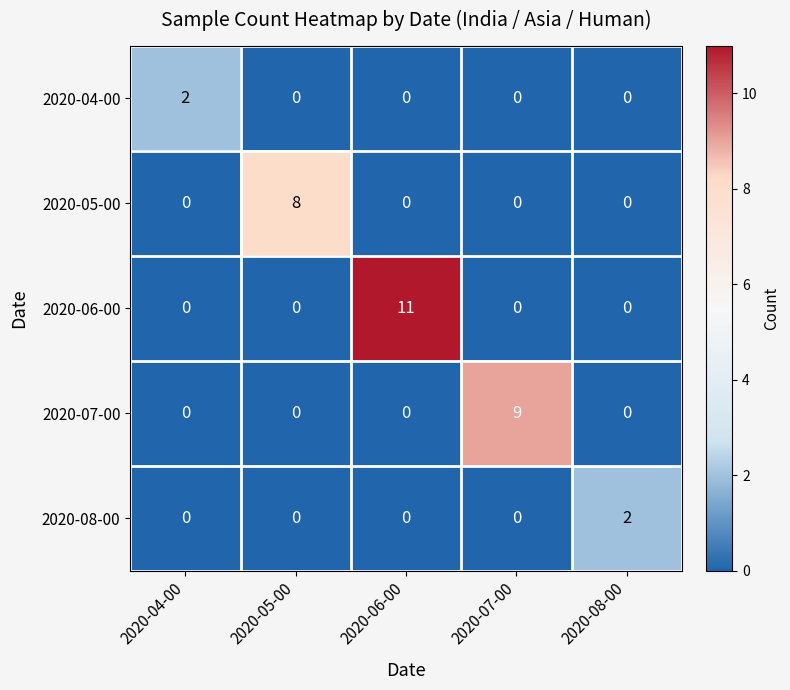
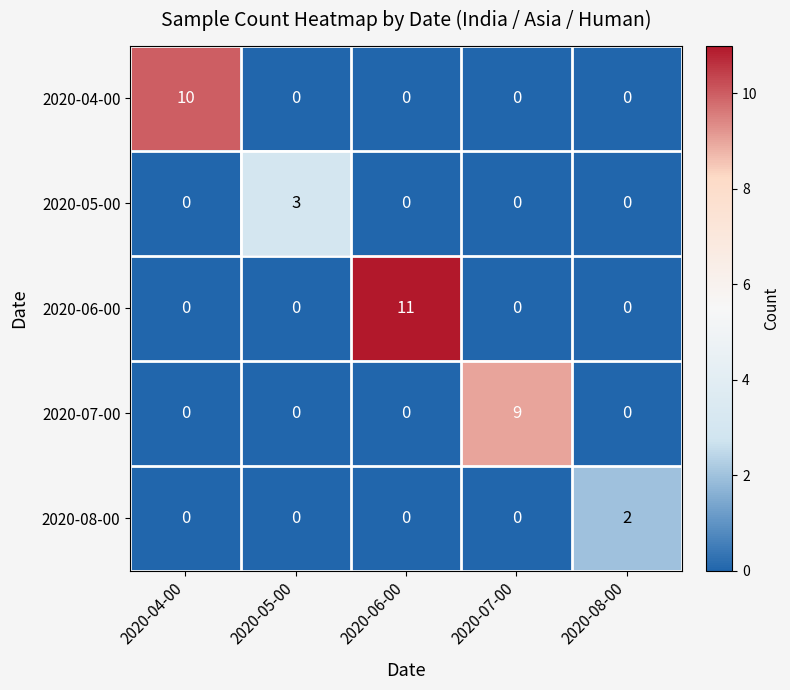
  {
    "2020-04-00": {
-     "2020-04-00": 2,
+     "2020-04-00": 10,
      "2020-05-00": 0,
      "2020-06-00": 0,
      "2020-07-00": 0,
      "2020-08-00": 0
    },
    "2020-05-00": {
      "2020-04-00": 0,
-     "2020-05-00": 8,
+     "2020-05-00": 3,
      "2020-06-00": 0,
      "2020-07-00": 0,
      "2020-08-00": 0
    },
    "2020-06-00": {
      "2020-04-00": 0,
      "2020-05-00": 0,
      "2020-06-00": 11,
      "2020-07-00": 0,
      "2020-08-00": 0
    },
    "2020-07-00": {
      "2020-04-00": 0,
      "2020-05-00": 0,
      "2020-06-00": 0,
      "2020-07-00": 9,
      "2020-08-00": 0
    },
    "2020-08-00": {
      "2020-04-00": 0,
      "2020-05-00": 0,
      "2020-06-00": 0,
      "2020-07-00": 0,
      "2020-08-00": 2
    }
  }
